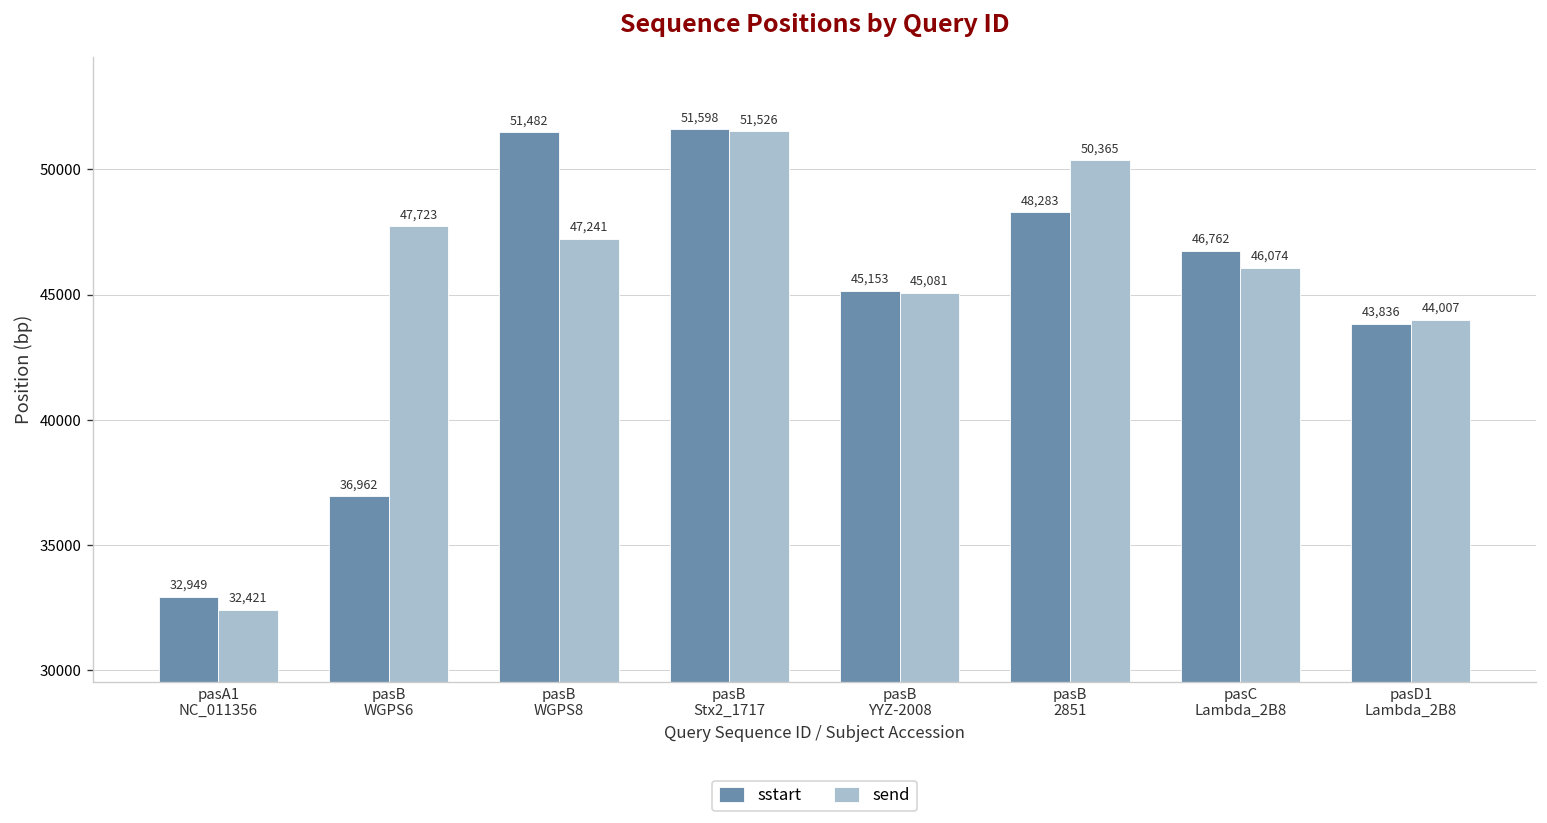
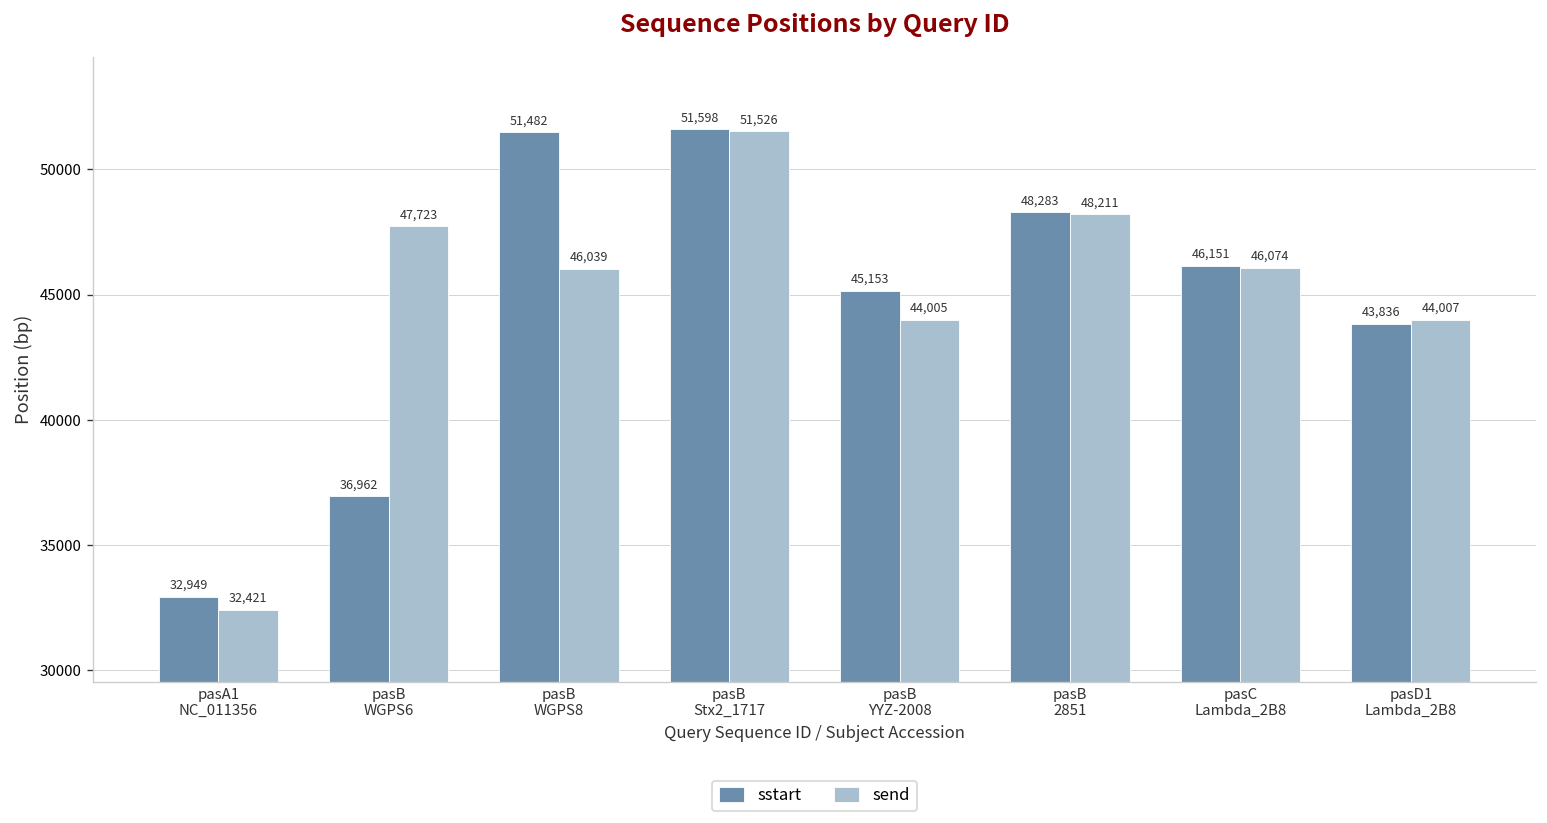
  {
    "sstart": {
      "pasA1 NC_011356": "32,949",
      "pasB WGPS6": "36,962",
      "pasB WGPS8": "51,482",
      "pasB Stx2_1717": "51,598",
      "pasB YYZ-2008": "45,153",
      "pasB 2851": "48,283",
-     "pasC Lambda_2B8": "46,762",
+     "pasC Lambda_2B8": "46,151",
      "pasD1 Lambda_2B8": "43,836"
    },
    "send": {
      "pasA1 NC_011356": "32,421",
      "pasB WGPS6": "47,723",
-     "pasB WGPS8": "47,241",
+     "pasB WGPS8": "46,039",
      "pasB Stx2_1717": "51,526",
-     "pasB YYZ-2008": "45,081",
-     "pasB 2851": "50,365",
+     "pasB YYZ-2008": "44,005",
+     "pasB 2851": "48,211",
      "pasC Lambda_2B8": "46,074",
      "pasD1 Lambda_2B8": "44,007"
    }
  }
